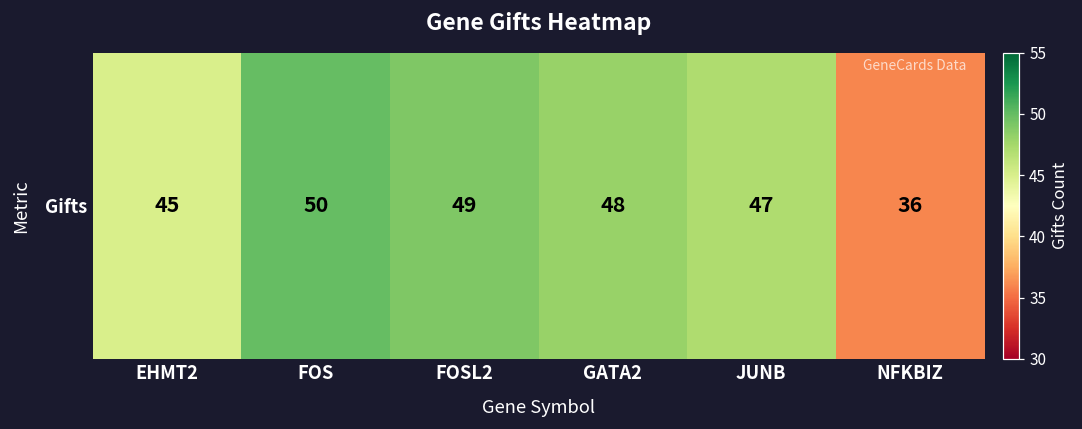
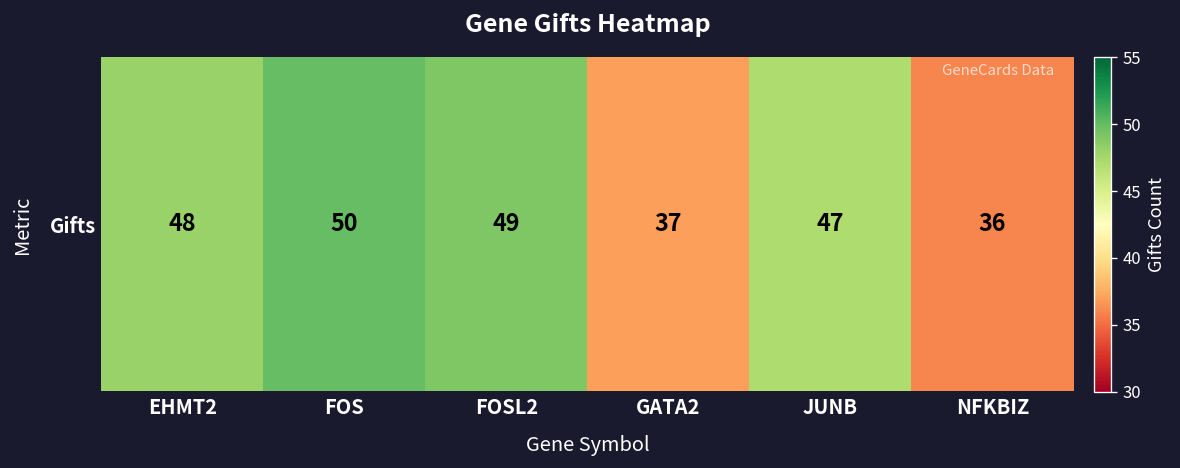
  {
    "Gifts": {
-     "EHMT2": 45,
+     "EHMT2": 48,
      "FOS": 50,
      "FOSL2": 49,
-     "GATA2": 48,
+     "GATA2": 37,
      "JUNB": 47
    }
  }
